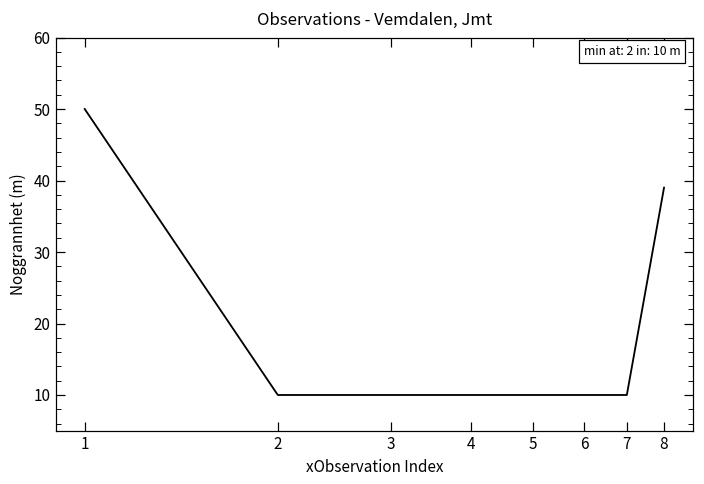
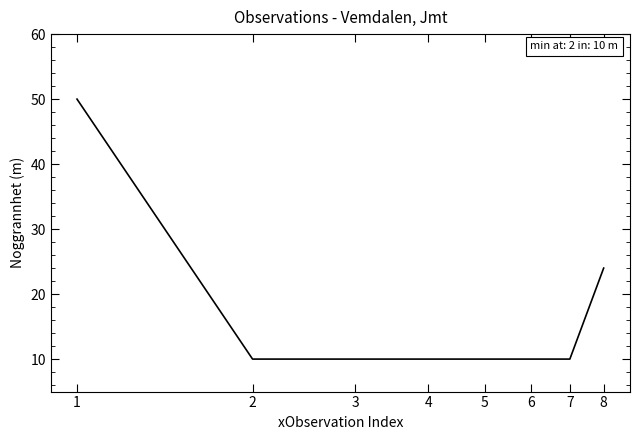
  {
    "1": 50,
    "2": 10,
    "3": 10,
    "4": 10,
    "5": 10,
    "6": 10,
    "7": 10,
-   "8": 39
+   "8": 24
  }
